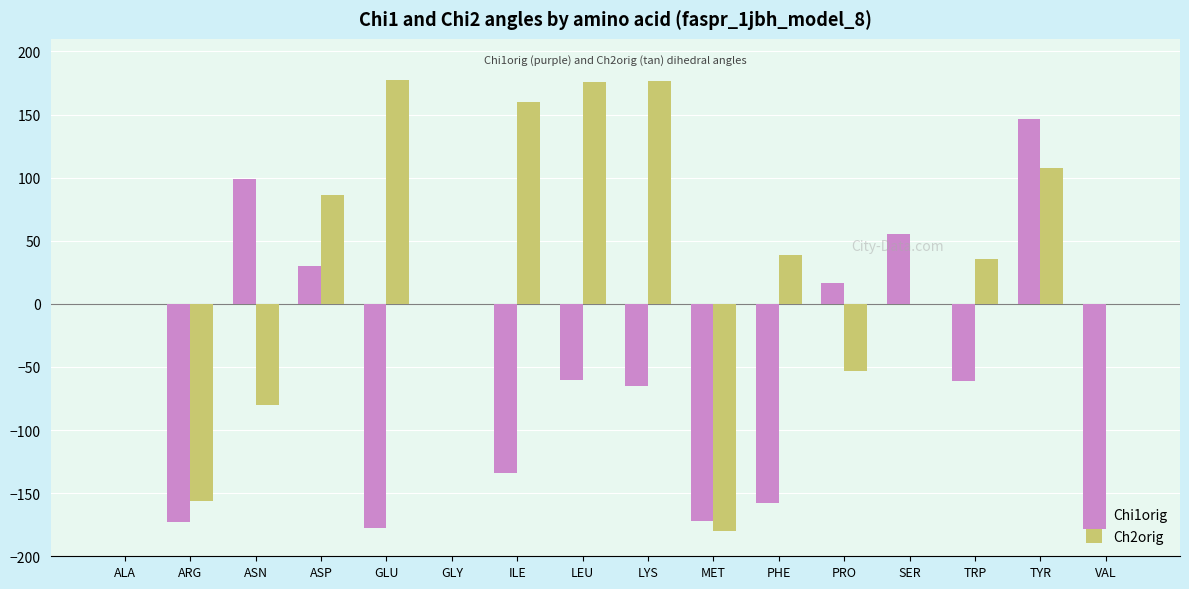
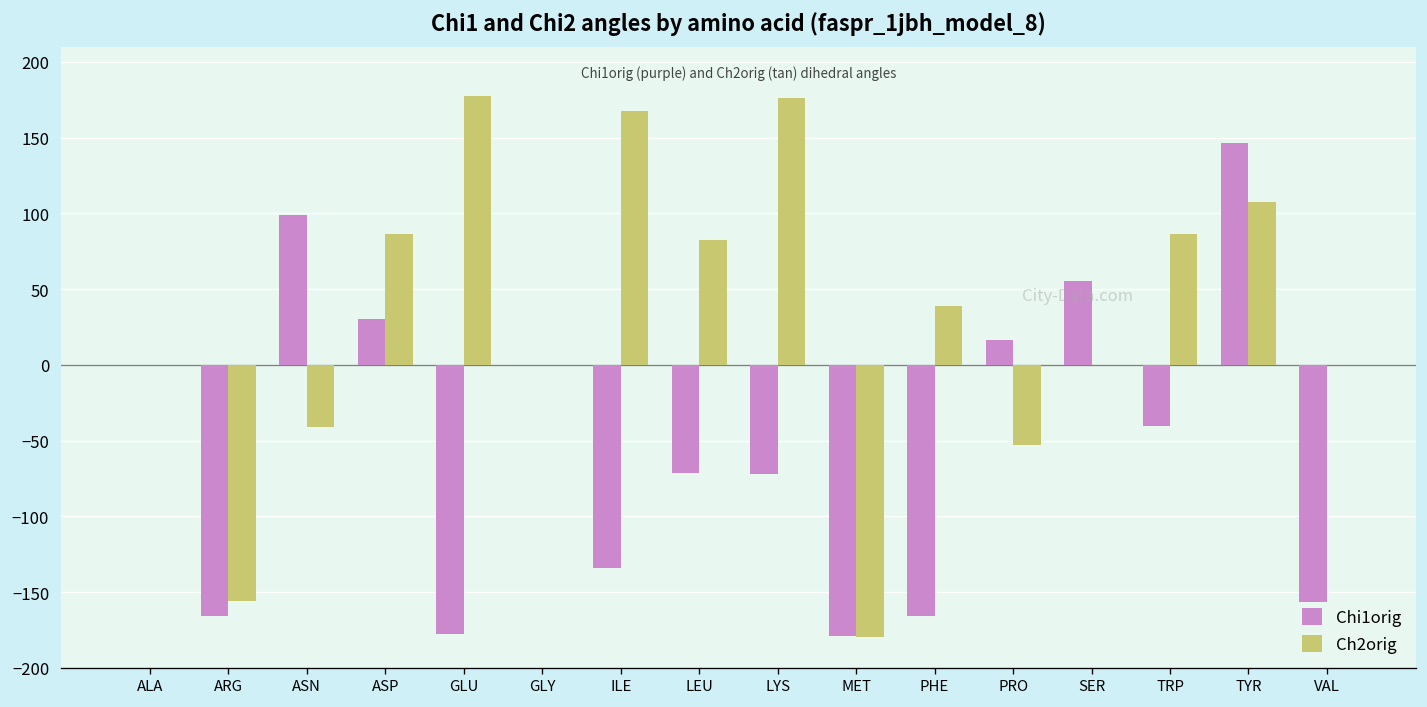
  {
    "Chi1orig": {
      "ALA": 0,
-     "ARG": -173,
+     "ARG": -166,
      "ASN": 99,
      "ASP": 30,
      "GLU": -178,
      "GLY": 0,
      "ILE": -134,
-     "LEU": -61,
-     "LYS": -65,
-     "MET": -172,
-     "PHE": -158,
+     "LEU": -71,
+     "LYS": -72,
+     "MET": -179,
+     "PHE": -166,
      "PRO": 17,
      "SER": 55,
-     "TRP": -61,
+     "TRP": -40,
      "TYR": 147,
-     "VAL": -178
+     "VAL": -156
    },
    "Ch2orig": {
      "ALA": 0,
      "ARG": -156,
-     "ASN": -80,
+     "ASN": -41,
      "ASP": 87,
      "GLU": 177,
      "GLY": 0,
-     "ILE": 160,
-     "LEU": 176,
+     "ILE": 168,
+     "LEU": 82,
      "LYS": 176,
      "MET": -180,
      "PHE": 39,
      "PRO": -53,
      "SER": 0,
-     "TRP": 35,
+     "TRP": 87,
      "TYR": 107,
      "VAL": 0
    }
  }
